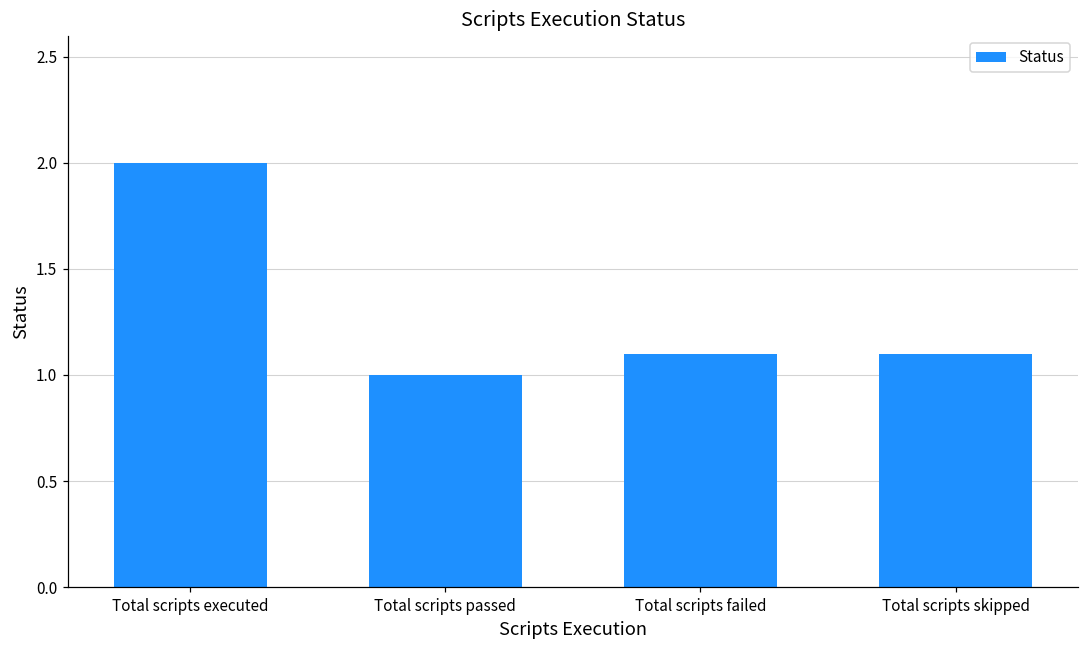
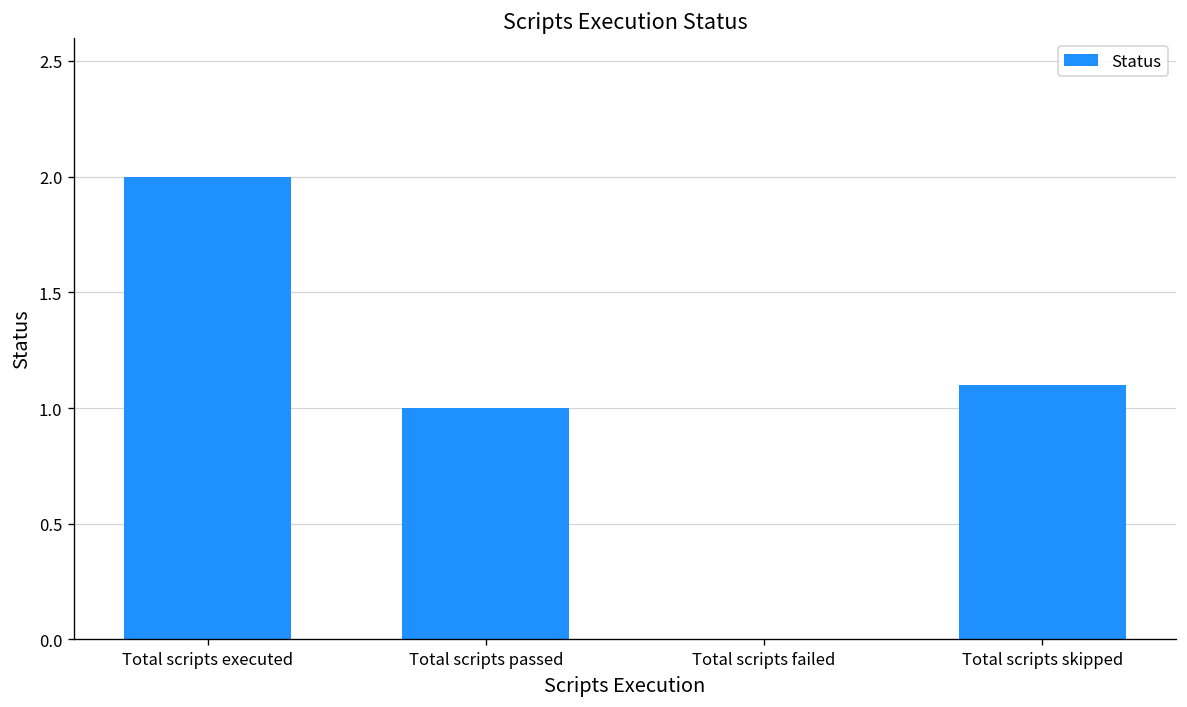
  {
    "Total scripts executed": 2.0,
    "Total scripts passed": 1.0,
-   "Total scripts failed": 1.1,
+   "Total scripts failed": 0.0,
    "Total scripts skipped": 1.1
  }
